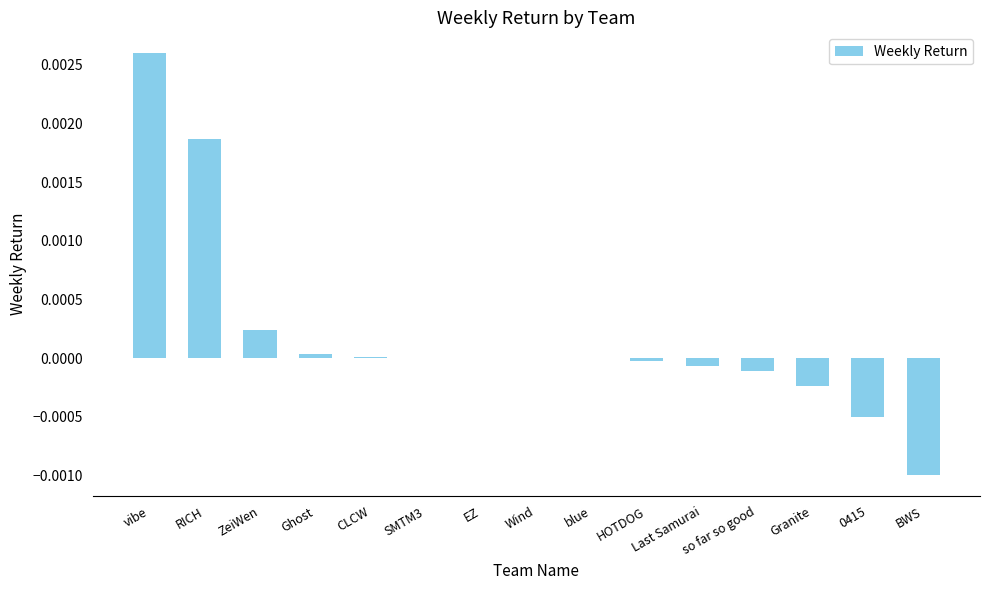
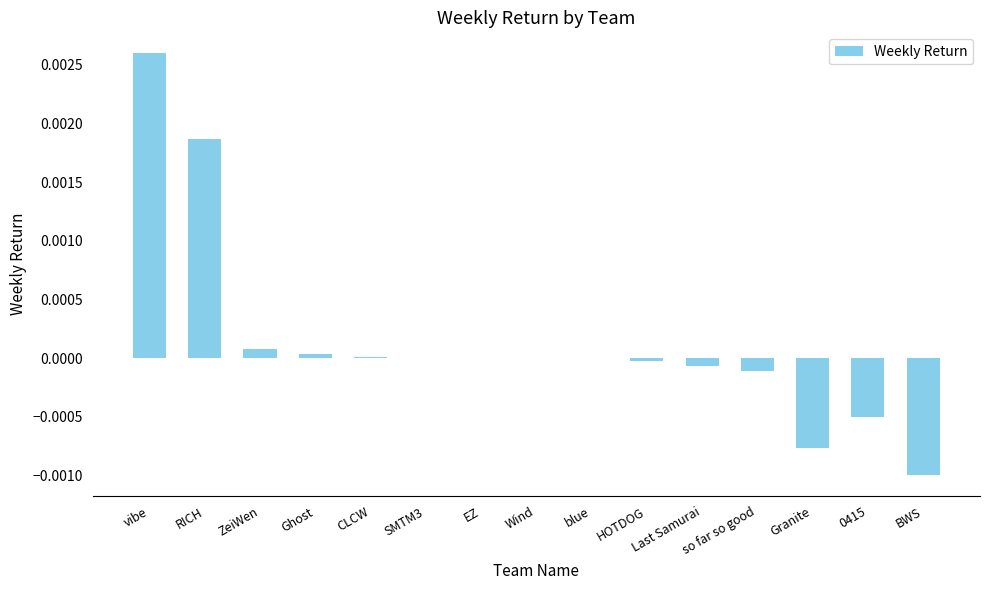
  {
    "vibe": 0.00260,
    "RICH": 0.00187,
-   "ZeiWen": 0.00024,
+   "ZeiWen": 0.00008,
    "Ghost": 0.00004,
    "SMTM3": 0.00000,
    "EZ": 0.00000,
    "Wind": 0.00000,
    "blue": 0.00000,
    "HOTDOG": -0.00002,
    "Last Samurai": -0.00007,
    "so far so good": -0.00011,
-   "Granite": -0.00023,
+   "Granite": -0.00076,
    "0415": -0.00050,
    "BWS": -0.00100
  }
